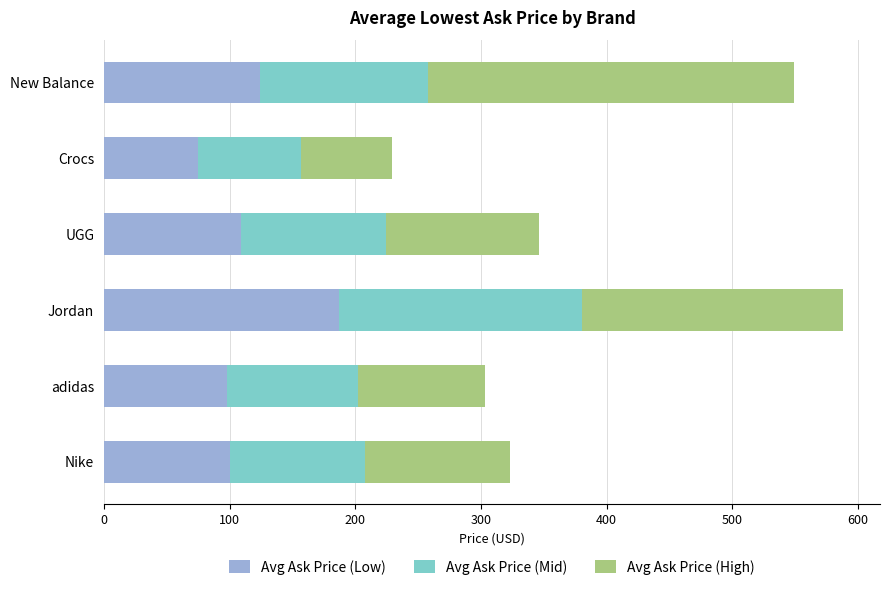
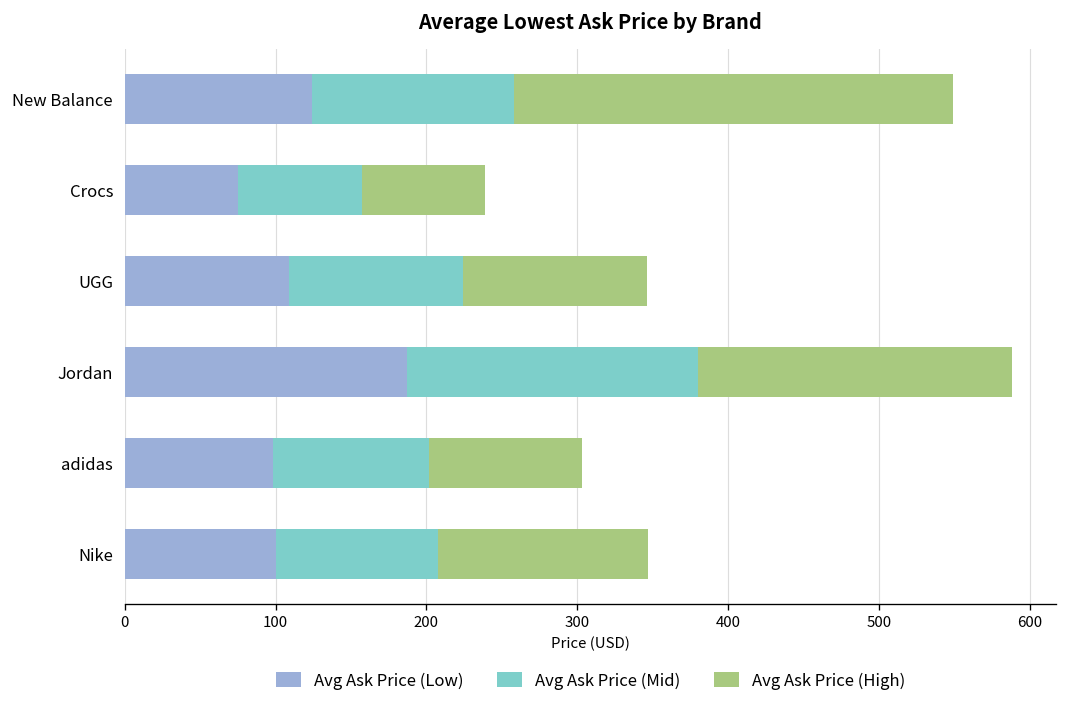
  {
    "Avg Ask Price (High)": {
      "New Balance": 291,
-     "Crocs": 72,
+     "Crocs": 82,
      "UGG": 122,
      "Jordan": 208,
      "adidas": 101,
-     "Nike": 115
+     "Nike": 139
    }
  }
